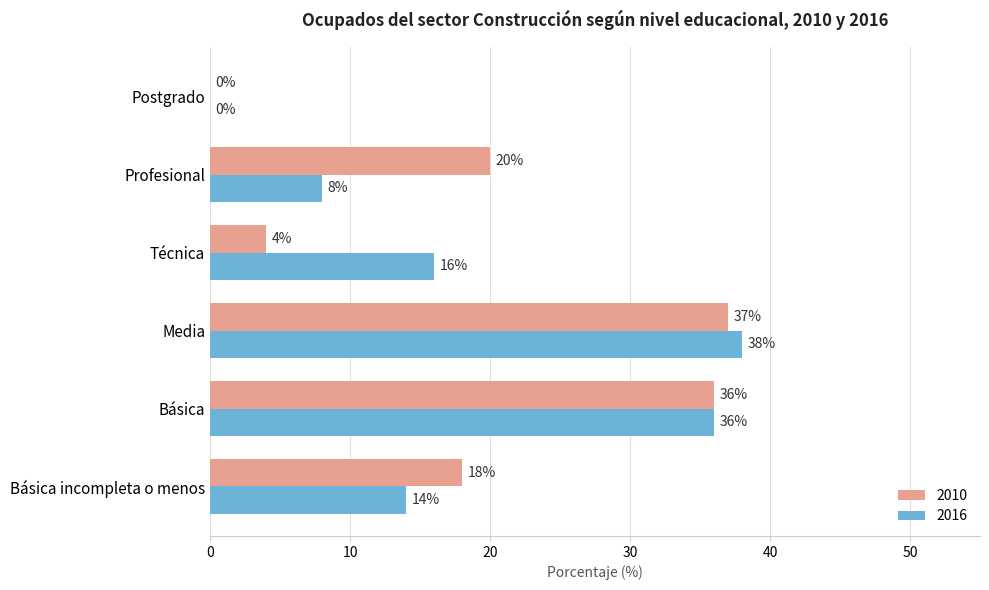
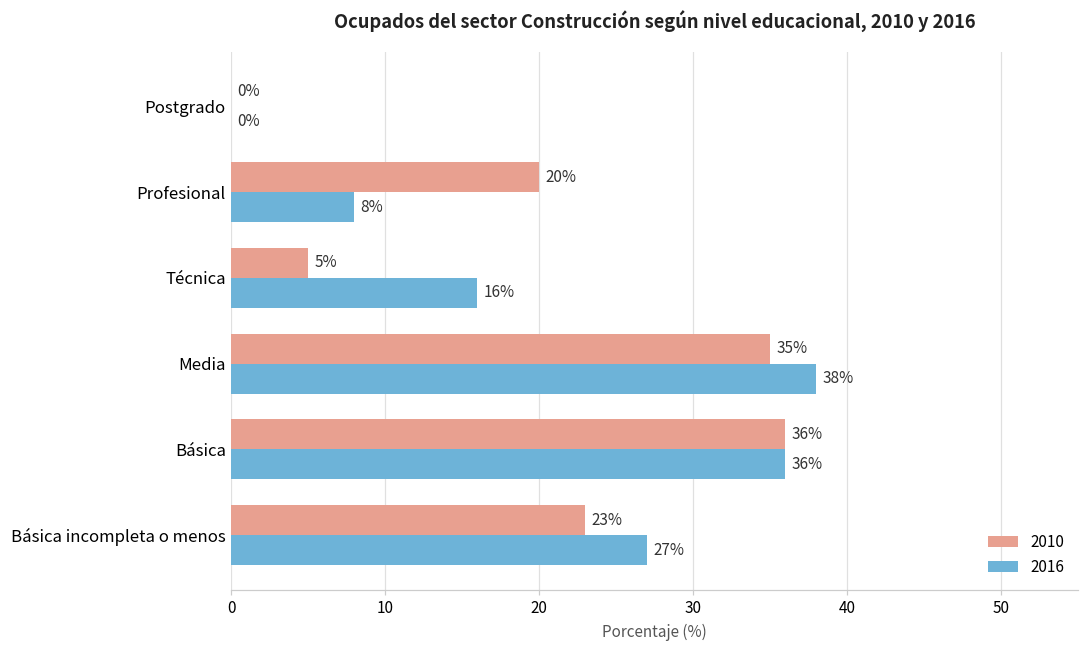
  {
    "2010": {
      "Postgrado": "0%",
      "Profesional": "20%",
-     "Técnica": "4%",
-     "Media": "37%",
+     "Técnica": "5%",
+     "Media": "35%",
      "Básica": "36%",
-     "Básica incompleta o menos": "18%"
+     "Básica incompleta o menos": "23%"
    },
    "2016": {
      "Postgrado": "0%",
      "Profesional": "8%",
      "Técnica": "16%",
      "Media": "38%",
      "Básica": "36%",
-     "Básica incompleta o menos": "14%"
+     "Básica incompleta o menos": "27%"
    }
  }
